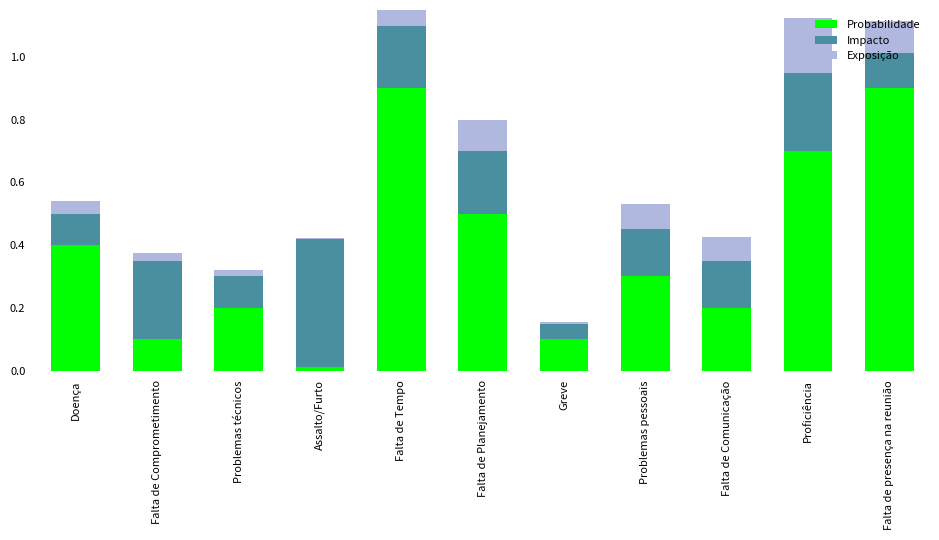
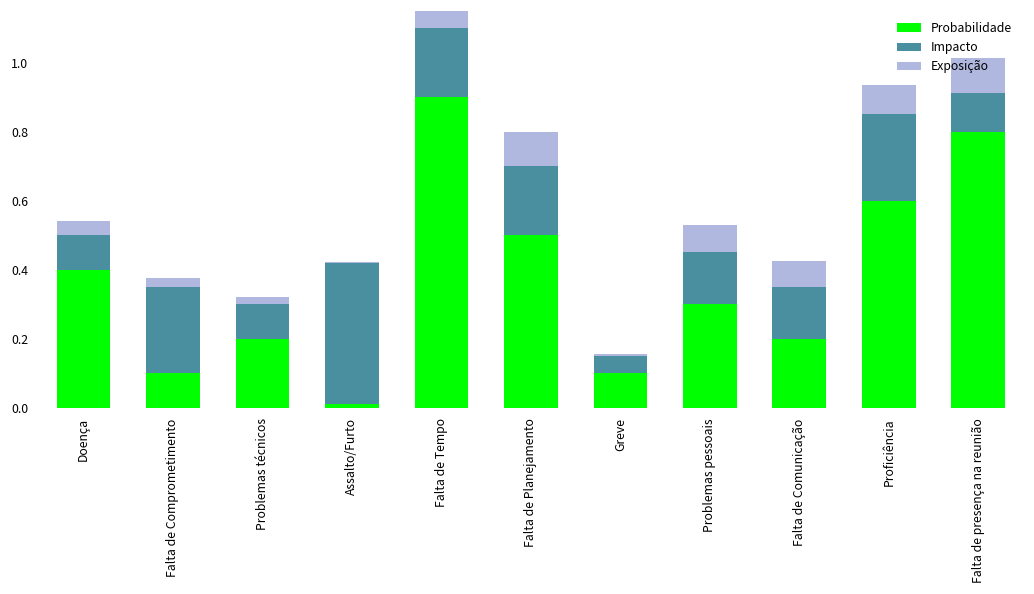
  {
    "Probabilidade": {
      "Doença": 0.4,
      "Falta de Comprometimento": 0.1,
      "Problemas técnicos": 0.2,
      "Assalto/Furto": 0.01,
      "Falta de Tempo": 0.9,
      "Falta de Planejamento": 0.5,
      "Greve": 0.1,
      "Problemas pessoais": 0.3,
      "Falta de Comunicação": 0.2,
-     "Proficiência": 0.7,
-     "Falta de presença na reunião": 0.9
+     "Proficiência": 0.6,
+     "Falta de presença na reunião": 0.8
    },
    "Impacto": {
      "Doença": 0.10,
      "Falta de Comprometimento": 0.25,
      "Problemas técnicos": 0.10,
      "Assalto/Furto": 0.41,
      "Falta de Tempo": 0.20,
      "Falta de Planejamento": 0.20,
      "Greve": 0.05,
      "Problemas pessoais": 0.15,
      "Falta de Comunicação": 0.15,
      "Proficiência": 0.25,
      "Falta de presença na reunião": 0.11
    },
    "Exposição": {
      "Doença": 0.04,
      "Falta de Comprometimento": 0.03,
      "Problemas técnicos": 0.02,
      "Falta de Planejamento": 0.10,
      "Problemas pessoais": 0.08,
      "Falta de Comunicação": 0.07,
-     "Proficiência": 0.18,
+     "Proficiência": 0.08,
      "Falta de presença na reunião": 0.10
    }
  }
